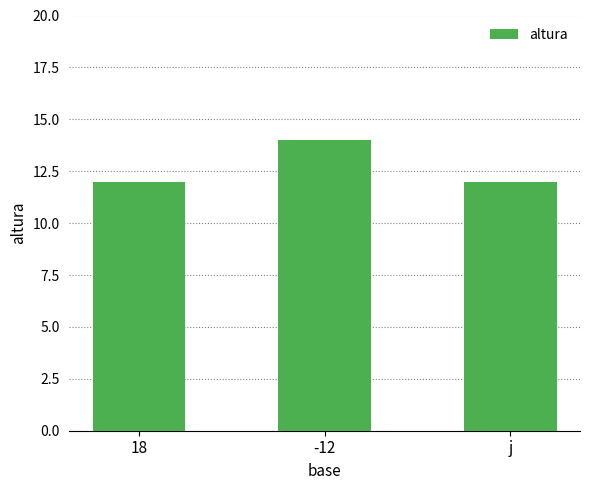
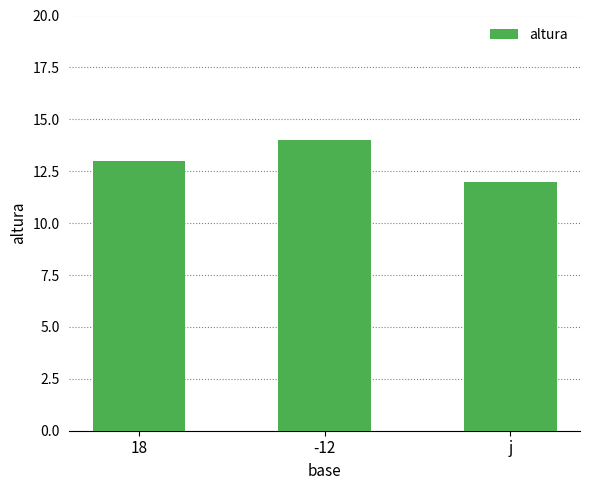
  {
-   "18": 12,
+   "18": 13,
    "-12": 14,
    "j": 12
  }
